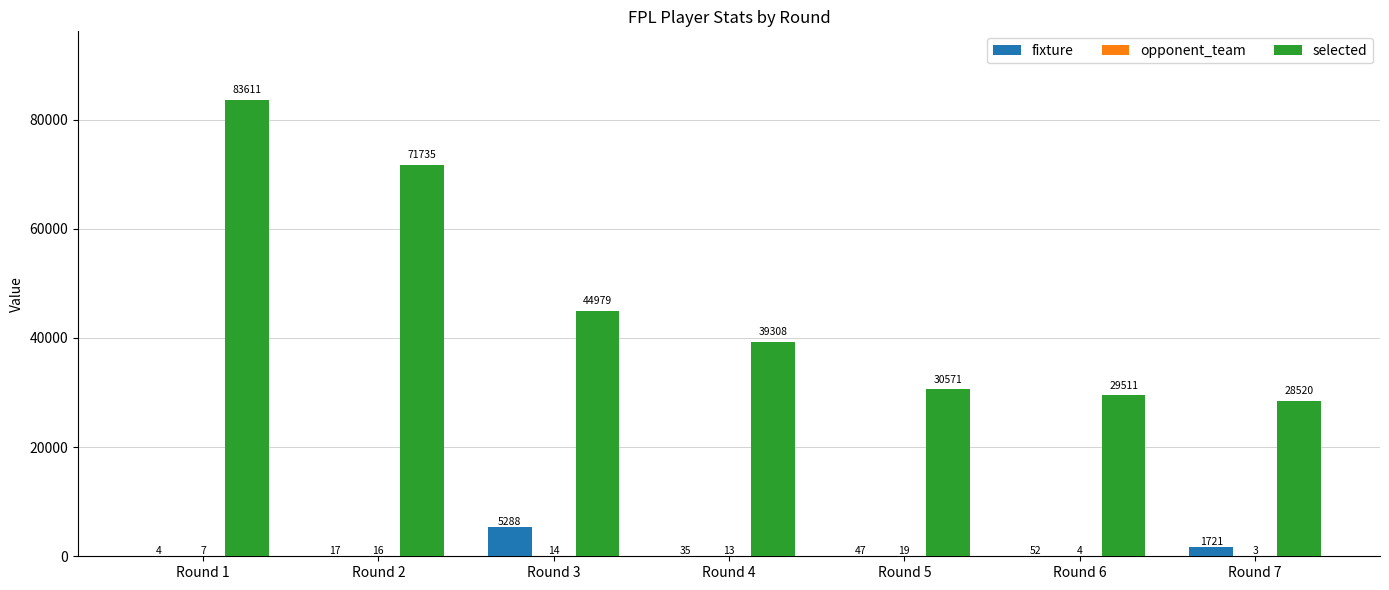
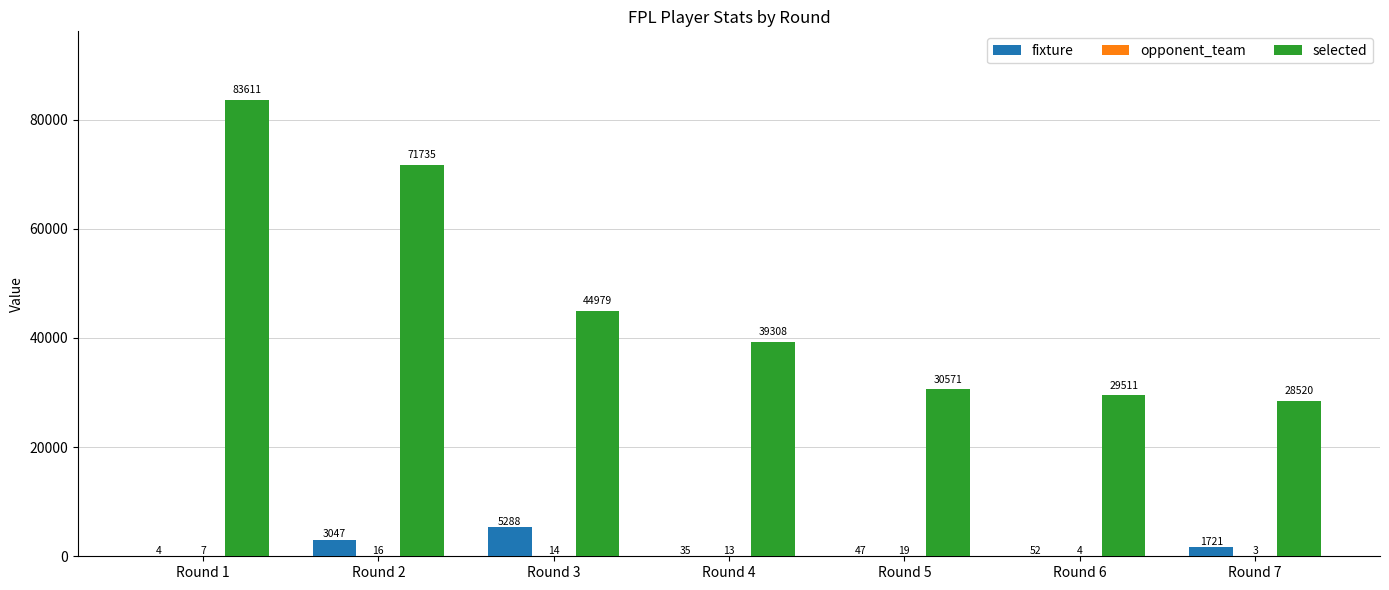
  {
    "fixture": {
      "Round 1": 4,
-     "Round 2": 17,
+     "Round 2": 3047,
      "Round 3": 5288,
      "Round 4": 35,
      "Round 5": 47,
      "Round 6": 52,
      "Round 7": 1721
    },
    "opponent_team": {
      "Round 1": 7,
      "Round 2": 16,
      "Round 3": 14,
      "Round 4": 13,
      "Round 5": 19,
      "Round 6": 4,
      "Round 7": 3
    },
    "selected": {
      "Round 1": 83611,
      "Round 2": 71735,
      "Round 3": 44979,
      "Round 4": 39308,
      "Round 5": 30571,
      "Round 6": 29511,
      "Round 7": 28520
    }
  }
